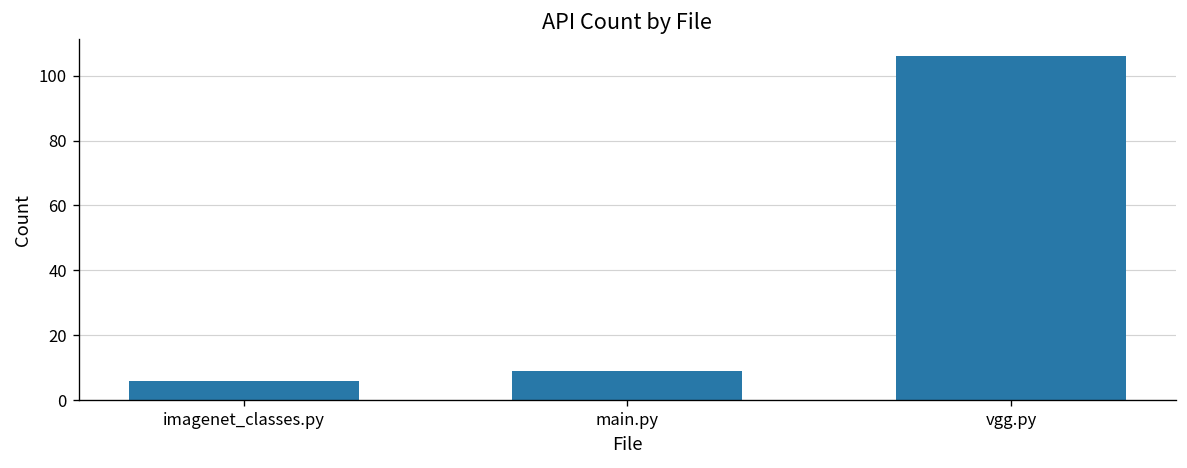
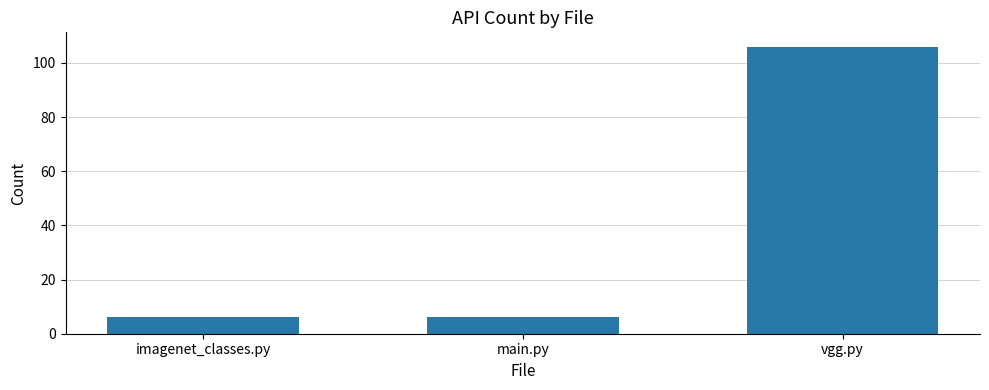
  {
    "imagenet_classes.py": 6,
-   "main.py": 9,
+   "main.py": 6,
    "vgg.py": 106
  }
